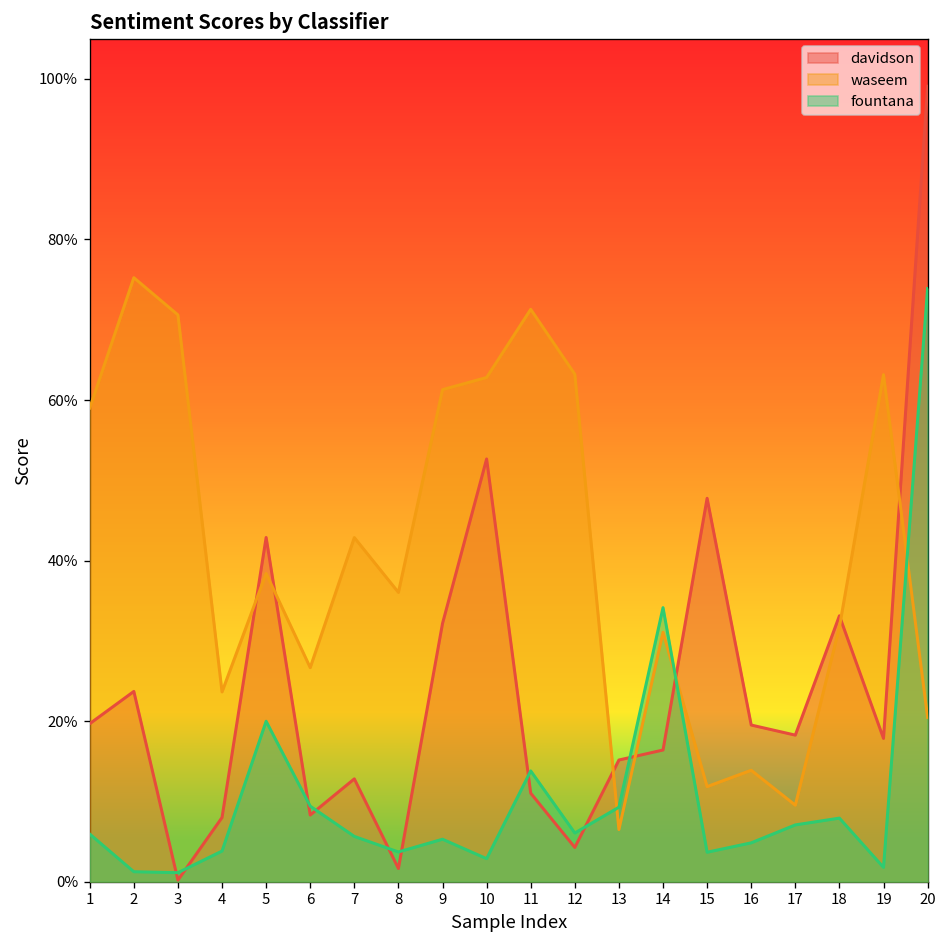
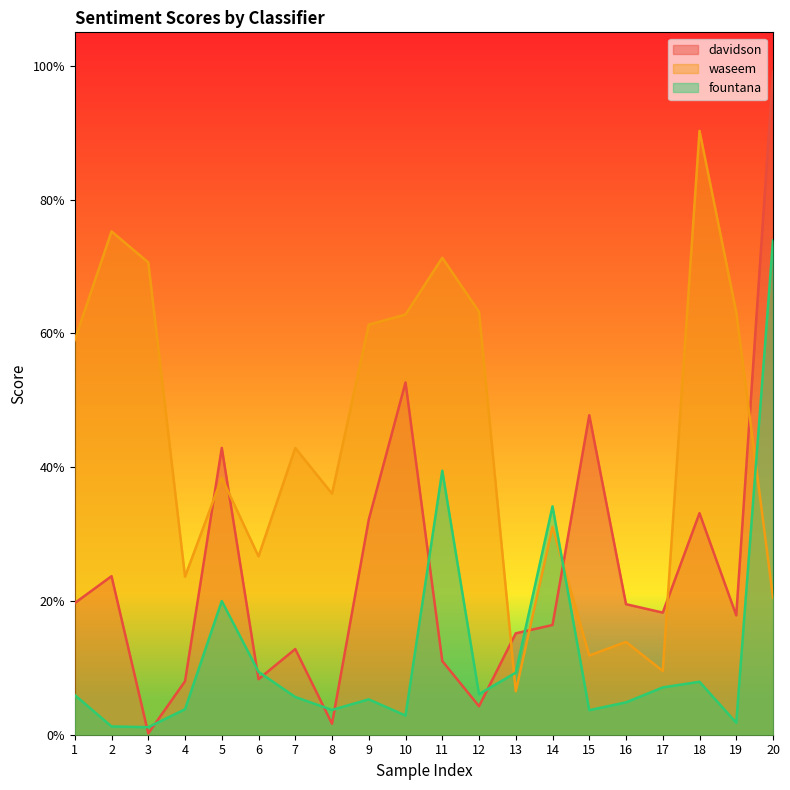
  {
    "davidson": {
      "1": "20%",
      "2": "24%",
      "3": "0%",
      "4": "8%",
      "5": "43%",
      "6": "8%",
      "7": "13%",
      "8": "2%",
      "9": "32%",
      "10": "53%",
      "11": "11%",
      "12": "4%",
      "13": "15%",
      "14": "16%",
      "15": "48%",
      "16": "20%",
      "17": "18%",
      "18": "33%",
      "19": "18%",
      "20": "99%"
    },
    "waseem": {
      "1": "59%",
      "2": "75%",
      "3": "71%",
      "4": "24%",
      "5": "38%",
      "6": "27%",
      "7": "43%",
      "8": "36%",
      "9": "61%",
      "10": "63%",
      "11": "71%",
      "12": "63%",
      "13": "6%",
      "14": "31%",
      "15": "12%",
      "16": "14%",
      "17": "10%",
-     "18": "32%",
+     "18": "90%",
      "19": "63%",
      "20": "20%"
    },
    "fountana": {
      "1": "6%",
      "2": "1%",
      "3": "1%",
      "4": "4%",
      "5": "20%",
      "6": "9%",
      "7": "6%",
      "8": "4%",
      "9": "5%",
      "10": "3%",
-     "11": "14%",
+     "11": "39%",
      "12": "6%",
      "13": "9%",
      "14": "34%",
      "15": "4%",
      "16": "5%",
      "17": "7%",
      "18": "8%",
      "19": "2%",
      "20": "74%"
    }
  }
